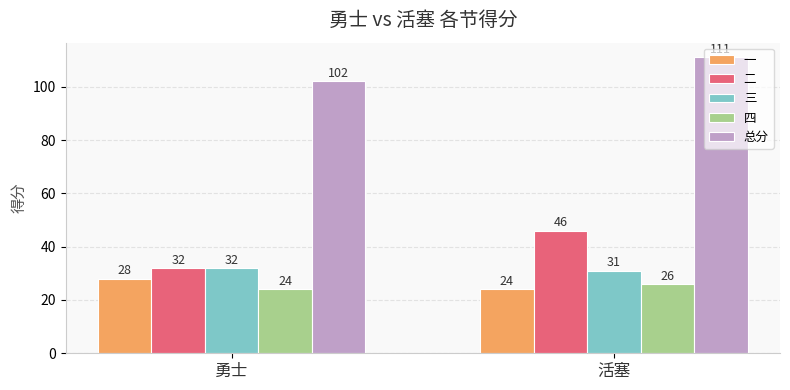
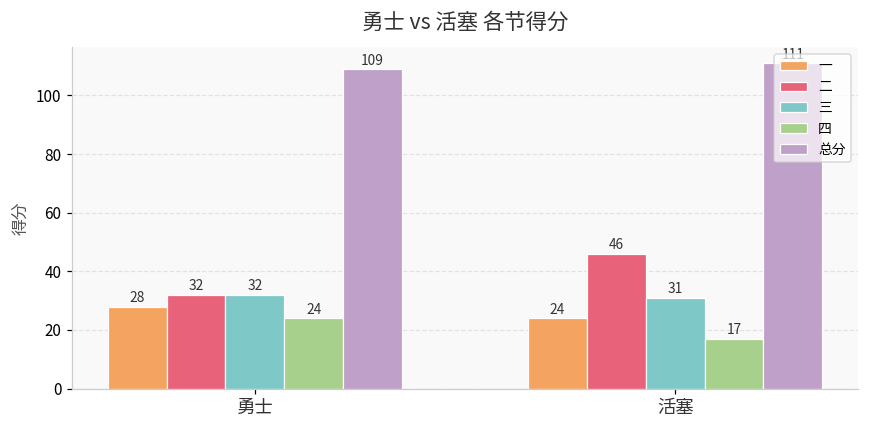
  {
    "一": {
      "勇士": 28,
      "活塞": 24
    },
    "二": {
      "勇士": 32,
      "活塞": 46
    },
    "三": {
      "勇士": 32,
      "活塞": 31
    },
    "四": {
      "勇士": 24,
-     "活塞": 26
+     "活塞": 17
    },
    "总分": {
-     "勇士": 102
+     "勇士": 109
    }
  }
